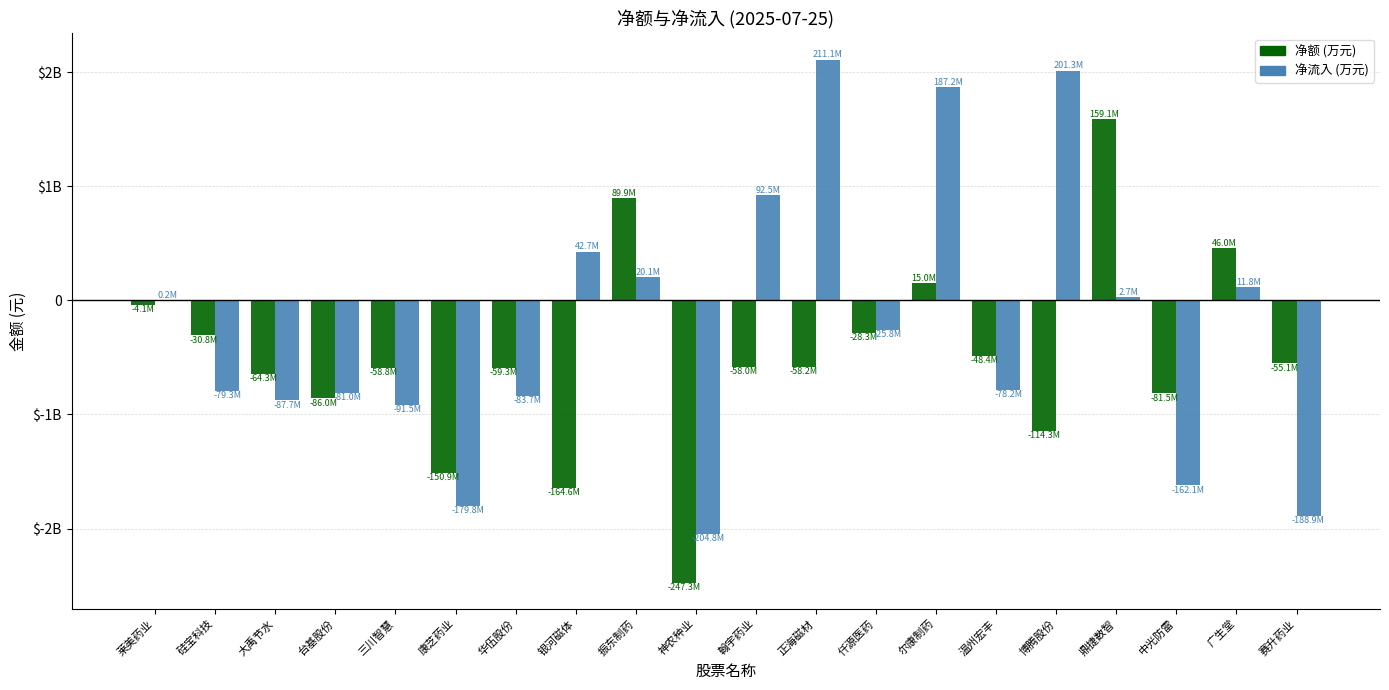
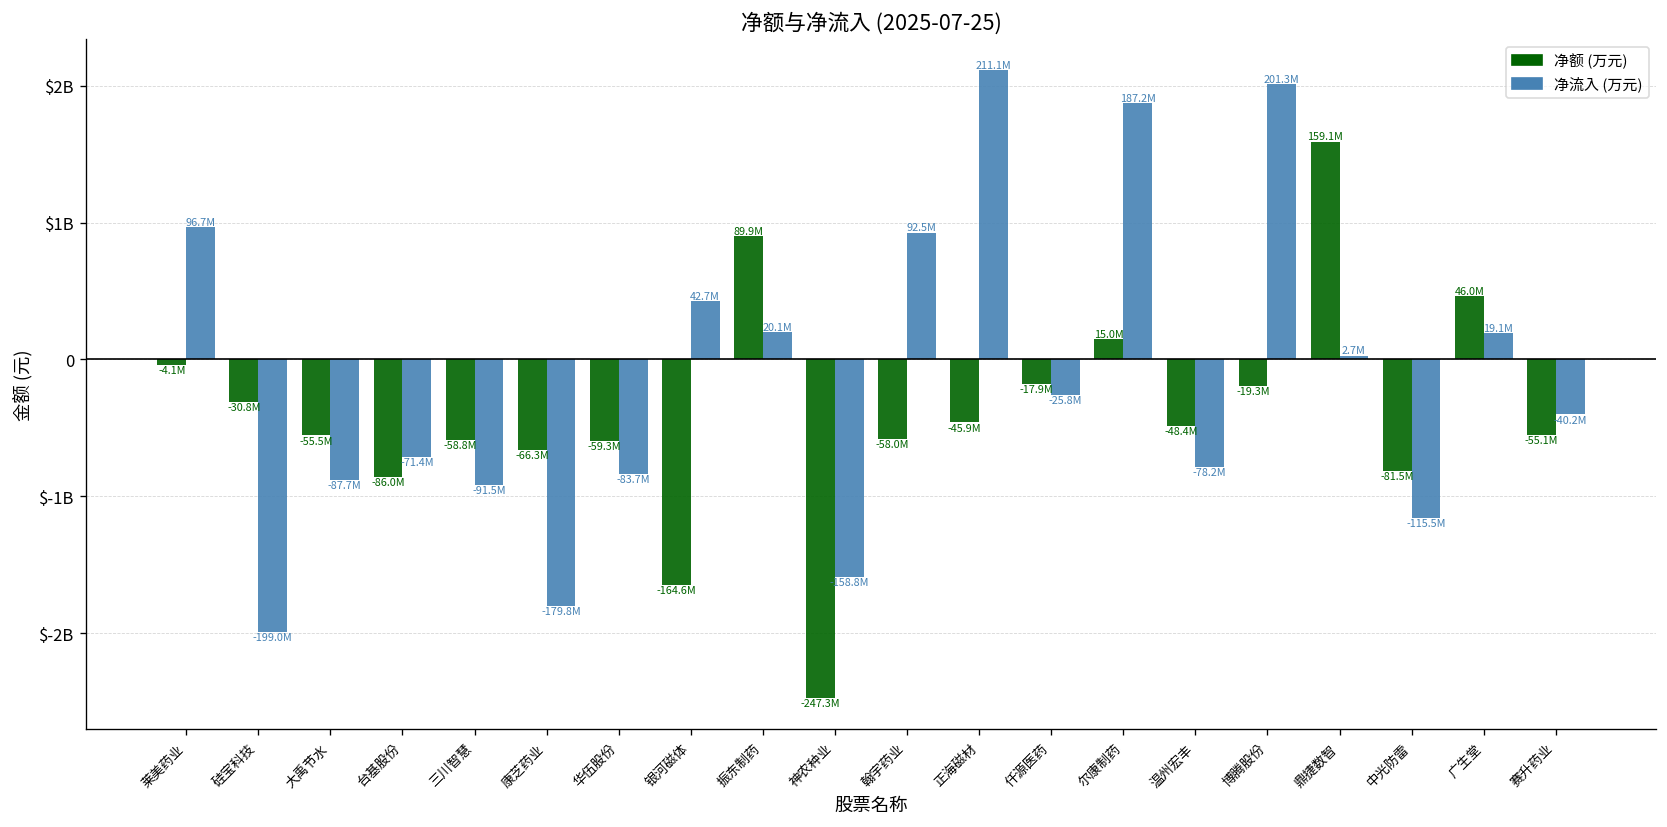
  {
    "净额 (万元)": {
      "莱美药业": "-4.1M",
      "硅宝科技": "-30.8M",
-     "大禹节水": "-64.3M",
+     "大禹节水": "-55.5M",
      "台基股份": "-86.0M",
      "三川智慧": "-58.8M",
-     "康芝药业": "-150.9M",
+     "康芝药业": "-66.3M",
      "华伍股份": "-59.3M",
      "银河磁体": "-164.6M",
      "振东制药": "89.9M",
      "神农种业": "-247.3M",
      "翰宇药业": "-58.0M",
-     "正海磁材": "-58.2M",
-     "仟源医药": "-28.3M",
+     "正海磁材": "-45.9M",
+     "仟源医药": "-17.9M",
      "尔康制药": "15.0M",
      "温州宏丰": "-48.4M",
-     "博腾股份": "-114.3M",
+     "博腾股份": "-19.3M",
      "鼎捷数智": "159.1M",
      "中光防雷": "-81.5M",
      "广生堂": "46.0M",
      "赛升药业": "-55.1M"
    },
    "净流入 (万元)": {
-     "莱美药业": "0.2M",
-     "硅宝科技": "-79.3M",
+     "莱美药业": "96.7M",
+     "硅宝科技": "-199.0M",
      "大禹节水": "-87.7M",
-     "台基股份": "-81.0M",
+     "台基股份": "-71.4M",
      "三川智慧": "-91.5M",
      "康芝药业": "-179.8M",
      "华伍股份": "-83.7M",
      "银河磁体": "42.7M",
      "振东制药": "20.1M",
-     "神农种业": "-204.8M",
+     "神农种业": "-158.8M",
      "翰宇药业": "92.5M",
      "正海磁材": "211.1M",
      "仟源医药": "-25.8M",
      "尔康制药": "187.2M",
      "温州宏丰": "-78.2M",
      "博腾股份": "201.3M",
      "鼎捷数智": "2.7M",
-     "中光防雷": "-162.1M",
-     "广生堂": "11.8M",
-     "赛升药业": "-188.9M"
+     "中光防雷": "-115.5M",
+     "广生堂": "19.1M",
+     "赛升药业": "-40.2M"
    }
  }
